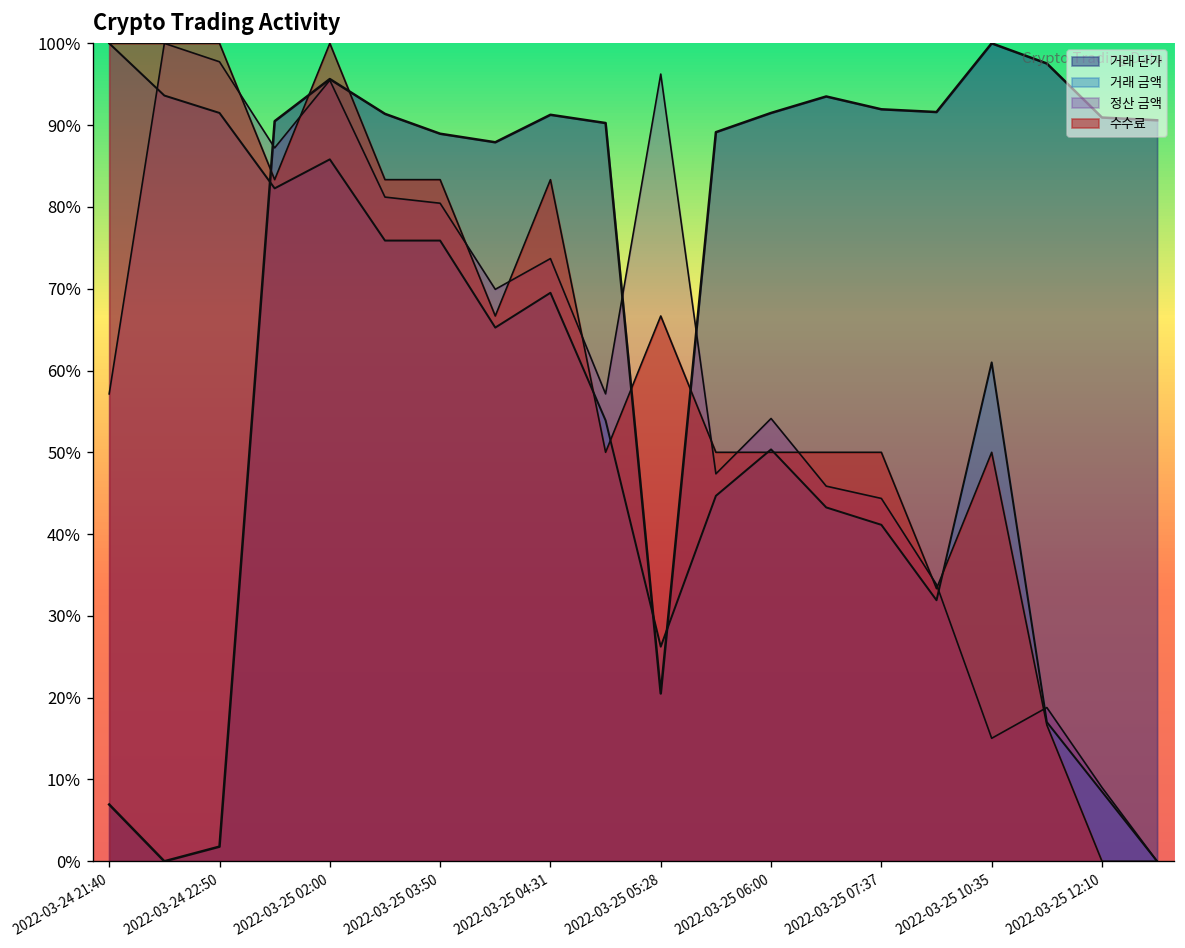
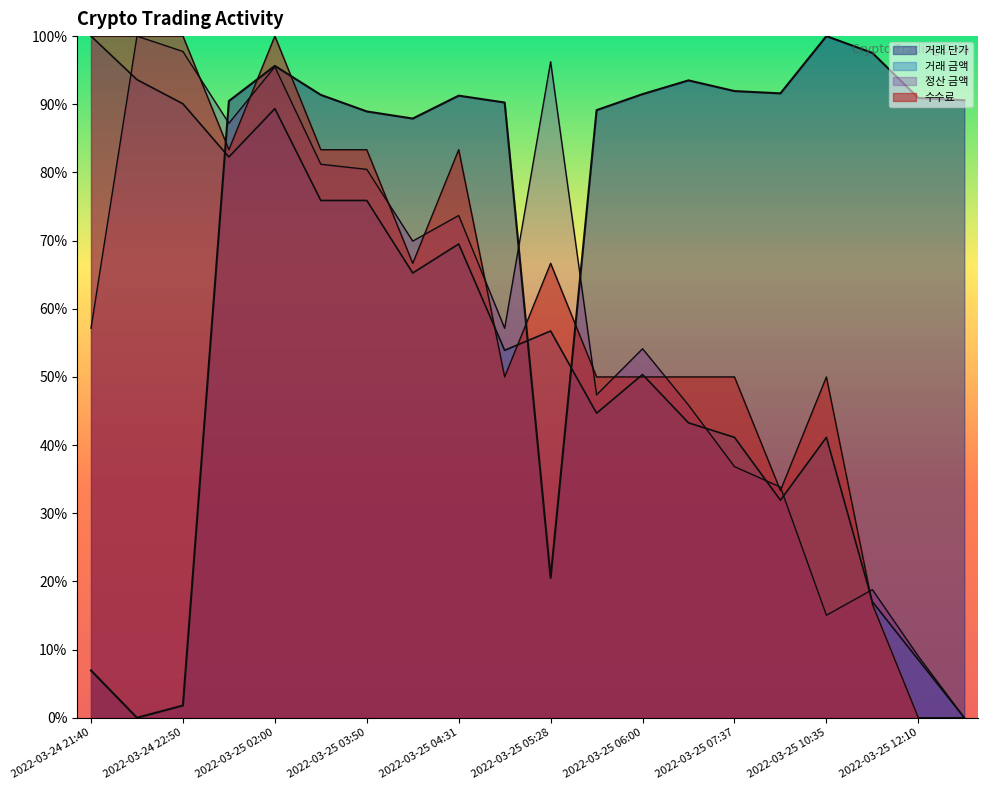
  {
    "거래 단가": {
      "2022-03-24 21:40": "7%",
      "2022-03-24 22:50": "2%",
      "2022-03-25 03:50": "89%",
      "2022-03-25 04:31": "91%",
      "2022-03-25 05:28": "21%",
      "2022-03-25 06:00": "91%",
      "2022-03-25 07:37": "92%",
      "2022-03-25 10:35": "100%"
    },
    "거래 금액": {
-     "2022-03-24 22:50": "91%",
-     "2022-03-25 02:00": "86%",
+     "2022-03-24 22:50": "90%",
+     "2022-03-25 02:00": "89%",
      "2022-03-25 03:50": "76%",
      "2022-03-25 04:31": "70%",
-     "2022-03-25 05:28": "26%",
+     "2022-03-25 05:28": "57%",
      "2022-03-25 07:37": "41%",
-     "2022-03-25 10:35": "61%",
+     "2022-03-25 10:35": "41%",
      "2022-03-25 12:10": "9%"
    },
    "정산 금액": {
      "2022-03-24 21:40": "57%",
      "2022-03-24 22:50": "98%",
      "2022-03-25 03:50": "80%",
      "2022-03-25 04:31": "74%",
      "2022-03-25 05:28": "96%",
      "2022-03-25 06:00": "54%",
-     "2022-03-25 07:37": "44%",
+     "2022-03-25 07:37": "37%",
      "2022-03-25 10:35": "15%",
      "2022-03-25 12:10": "9%"
    },
    "수수료": {
      "2022-03-24 22:50": "100%",
      "2022-03-25 02:00": "100%",
      "2022-03-25 03:50": "83%",
      "2022-03-25 04:31": "83%",
      "2022-03-25 05:28": "67%",
      "2022-03-25 07:37": "50%",
      "2022-03-25 10:35": "50%",
      "2022-03-25 12:10": "0%"
    }
  }
